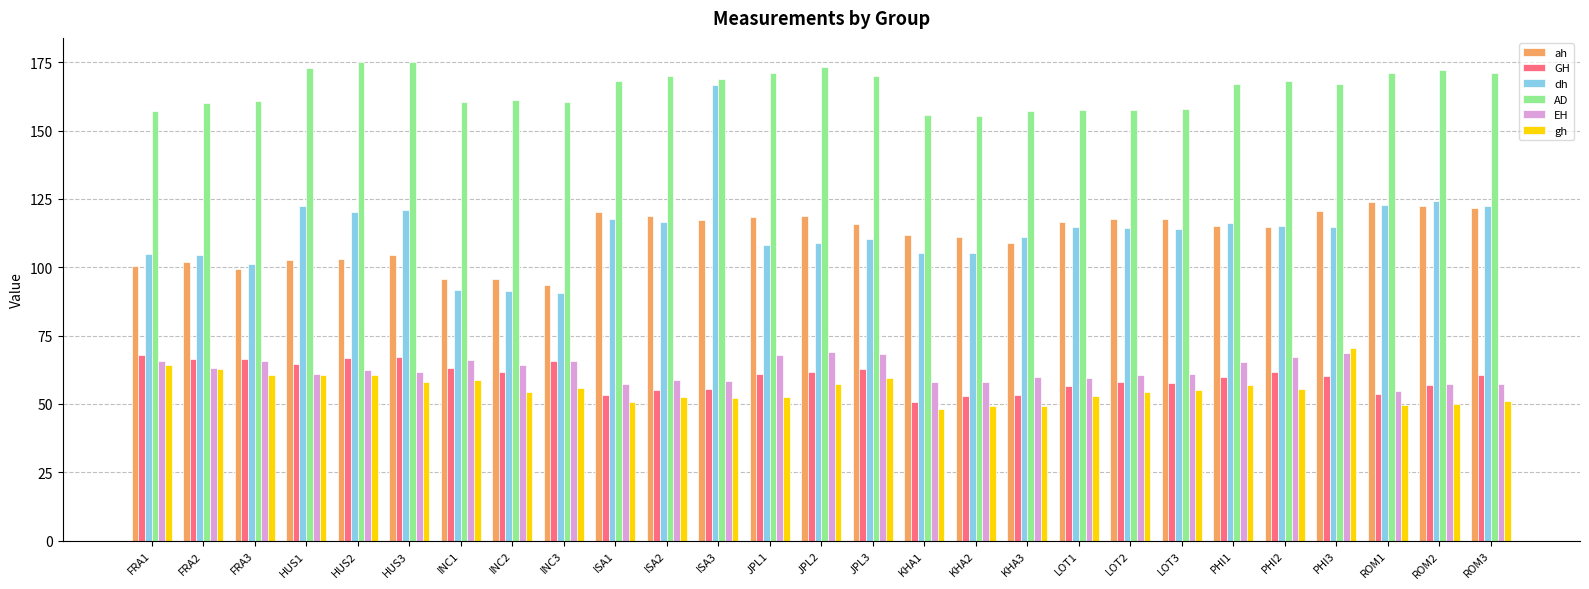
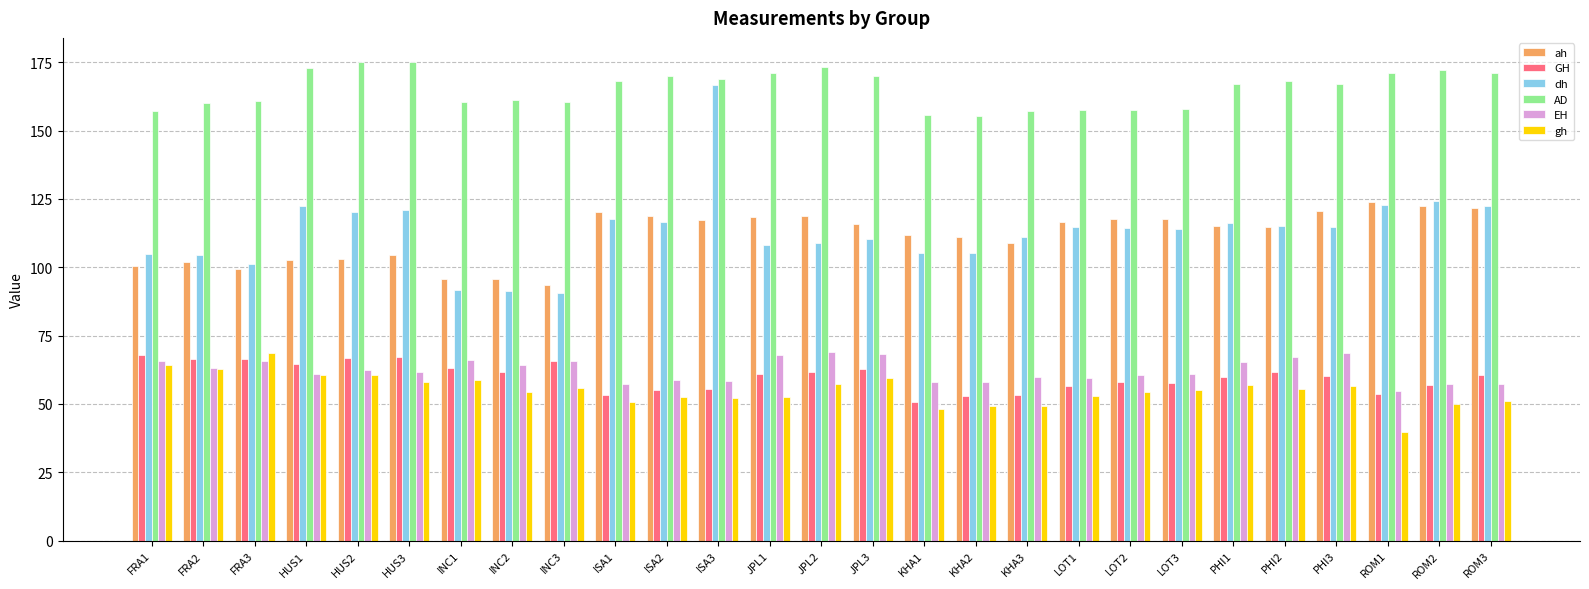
  {
    "ah": {
      "FRA1": 100,
      "FRA2": 102,
      "FRA3": 99,
      "HUS1": 103,
      "HUS2": 103,
      "HUS3": 104,
      "INC1": 96,
      "INC2": 96,
      "INC3": 94,
      "ISA1": 120,
      "ISA2": 119,
      "ISA3": 117,
      "JPL1": 118,
      "JPL2": 119,
      "JPL3": 116,
      "KHA1": 112,
      "KHA2": 111,
      "KHA3": 109,
      "LOT1": 117,
      "LOT2": 118,
      "LOT3": 118,
      "PHI1": 115,
      "PHI2": 115,
      "PHI3": 121,
      "ROM1": 124,
      "ROM2": 122,
      "ROM3": 122
    },
    "GH": {
      "FRA1": 68,
      "FRA2": 66,
      "FRA3": 66,
      "HUS1": 65,
      "HUS2": 67,
      "HUS3": 67,
      "INC1": 63,
      "INC2": 62,
      "INC3": 66,
      "ISA1": 53,
      "ISA2": 55,
      "ISA3": 55,
      "JPL1": 61,
      "JPL2": 62,
      "JPL3": 63,
      "KHA1": 51,
      "KHA2": 53,
      "KHA3": 53,
      "LOT1": 57,
      "LOT2": 58,
      "LOT3": 58,
      "PHI1": 60,
      "PHI2": 62,
      "PHI3": 60,
      "ROM1": 54,
      "ROM2": 57,
      "ROM3": 60
    },
    "dh": {
      "FRA1": 105,
      "FRA2": 104,
      "FRA3": 101,
      "HUS1": 122,
      "HUS2": 120,
      "HUS3": 121,
      "INC1": 92,
      "INC2": 91,
      "INC3": 90,
      "ISA1": 118,
      "ISA2": 117,
      "ISA3": 167,
      "JPL1": 108,
      "JPL2": 109,
      "JPL3": 110,
      "KHA1": 105,
      "KHA2": 105,
      "KHA3": 111,
      "LOT1": 115,
      "LOT2": 114,
      "LOT3": 114,
      "PHI1": 116,
      "PHI2": 115,
      "PHI3": 115,
      "ROM1": 123,
      "ROM2": 124,
      "ROM3": 123
    },
    "AD": {
      "FRA1": 157,
      "FRA2": 160,
      "FRA3": 161,
      "HUS1": 173,
      "HUS2": 175,
      "HUS3": 175,
      "INC1": 160,
      "INC2": 161,
      "INC3": 160,
      "ISA1": 168,
      "ISA2": 170,
      "ISA3": 169,
      "JPL1": 171,
      "JPL2": 173,
      "JPL3": 170,
      "KHA1": 156,
      "KHA2": 155,
      "KHA3": 157,
      "LOT1": 158,
      "LOT2": 158,
      "LOT3": 158,
      "PHI1": 167,
      "PHI2": 168,
      "PHI3": 167,
      "ROM1": 171,
      "ROM2": 172,
      "ROM3": 171
    },
    "EH": {
      "FRA1": 66,
      "FRA2": 63,
      "FRA3": 66,
      "HUS1": 61,
      "HUS2": 62,
      "HUS3": 62,
      "INC1": 66,
      "INC2": 64,
      "INC3": 66,
      "ISA1": 57,
      "ISA2": 59,
      "ISA3": 58,
      "JPL1": 68,
      "JPL2": 69,
      "JPL3": 68,
      "KHA1": 58,
      "KHA2": 58,
      "KHA3": 60,
      "LOT1": 60,
      "LOT2": 61,
      "LOT3": 61,
      "PHI1": 65,
      "PHI2": 67,
      "PHI3": 69,
      "ROM1": 55,
      "ROM2": 57,
      "ROM3": 57
    },
    "gh": {
      "FRA1": 64,
      "FRA2": 63,
-     "FRA3": 60,
+     "FRA3": 69,
      "HUS1": 60,
      "HUS2": 60,
      "HUS3": 58,
      "INC1": 59,
      "INC2": 54,
      "INC3": 56,
      "ISA1": 51,
      "ISA2": 52,
      "ISA3": 52,
      "JPL1": 52,
      "JPL2": 57,
      "JPL3": 59,
      "KHA1": 48,
      "KHA2": 49,
      "KHA3": 49,
      "LOT1": 53,
      "LOT2": 54,
      "LOT3": 55,
      "PHI1": 57,
      "PHI2": 55,
-     "PHI3": 70,
-     "ROM1": 50,
+     "PHI3": 57,
+     "ROM1": 40,
      "ROM2": 50,
      "ROM3": 51
    }
  }
